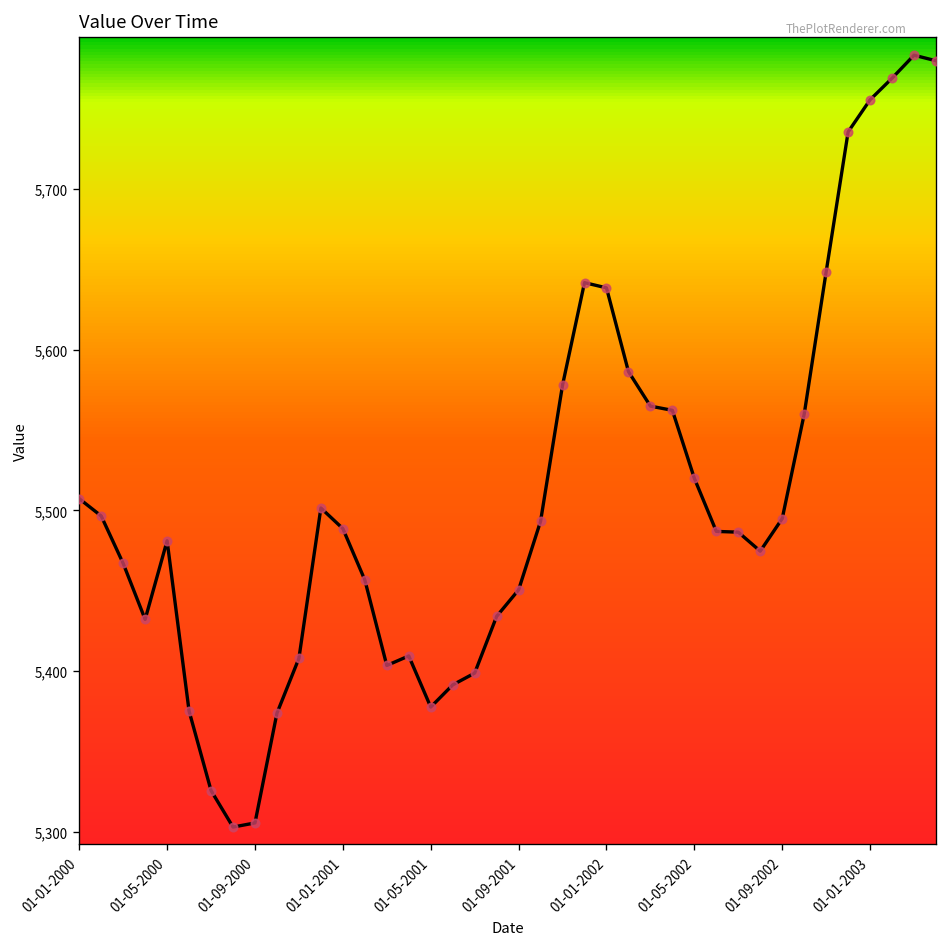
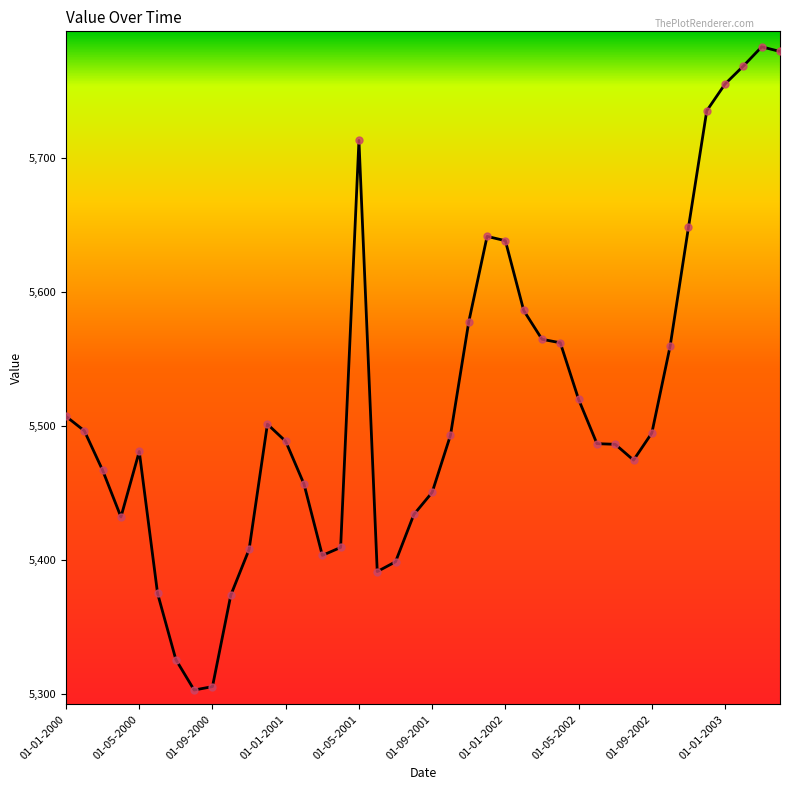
  {
    "01-01-2000": "5,507",
    "01-05-2000": "5,481",
    "01-09-2000": "5,306",
    "01-01-2001": "5,489",
-   "01-05-2001": "5,378",
+   "01-05-2001": "5,713",
    "01-09-2001": "5,451",
    "01-01-2002": "5,638",
    "01-05-2002": "5,520",
    "01-09-2002": "5,495",
    "01-01-2003": "5,755"
  }
